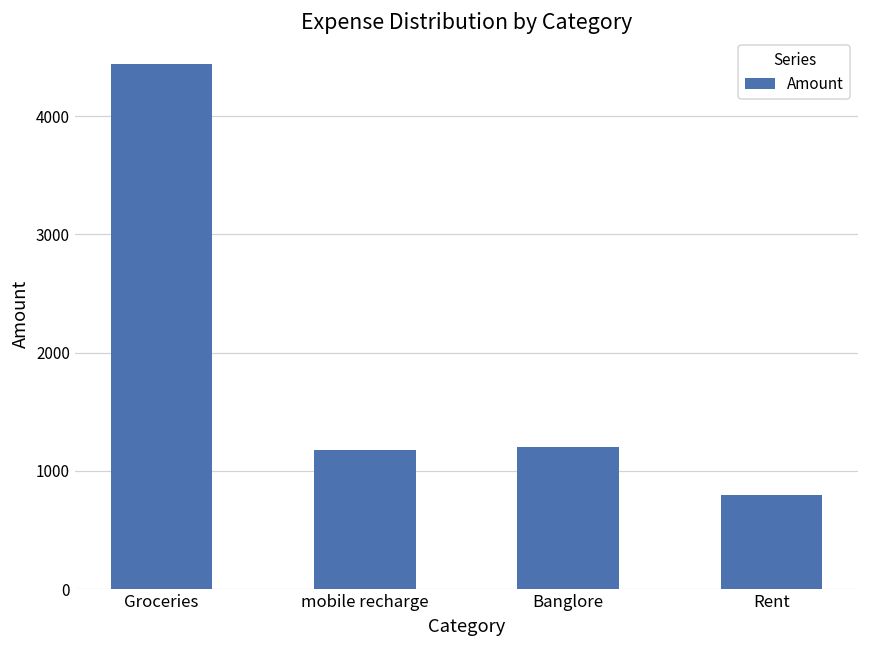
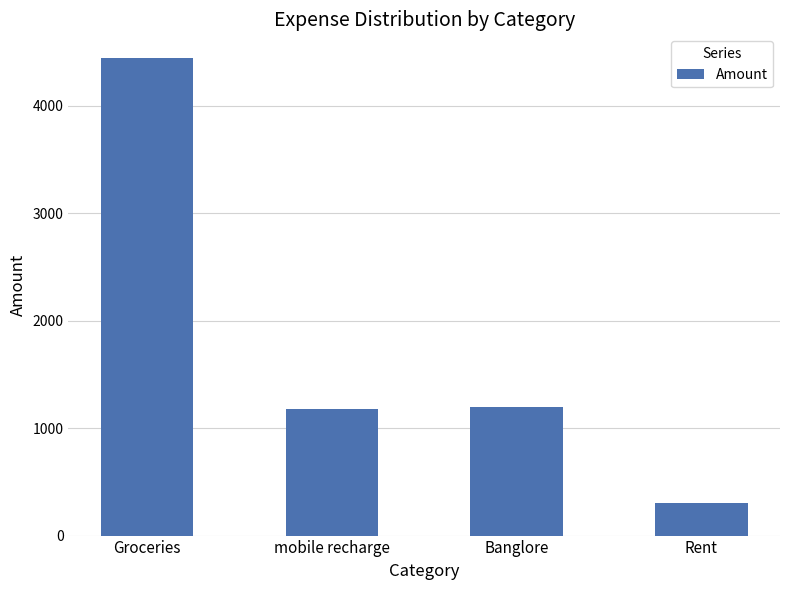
  {
    "Groceries": 4440,
    "mobile recharge": 1180,
    "Banglore": 1200,
-   "Rent": 790
+   "Rent": 300
  }
